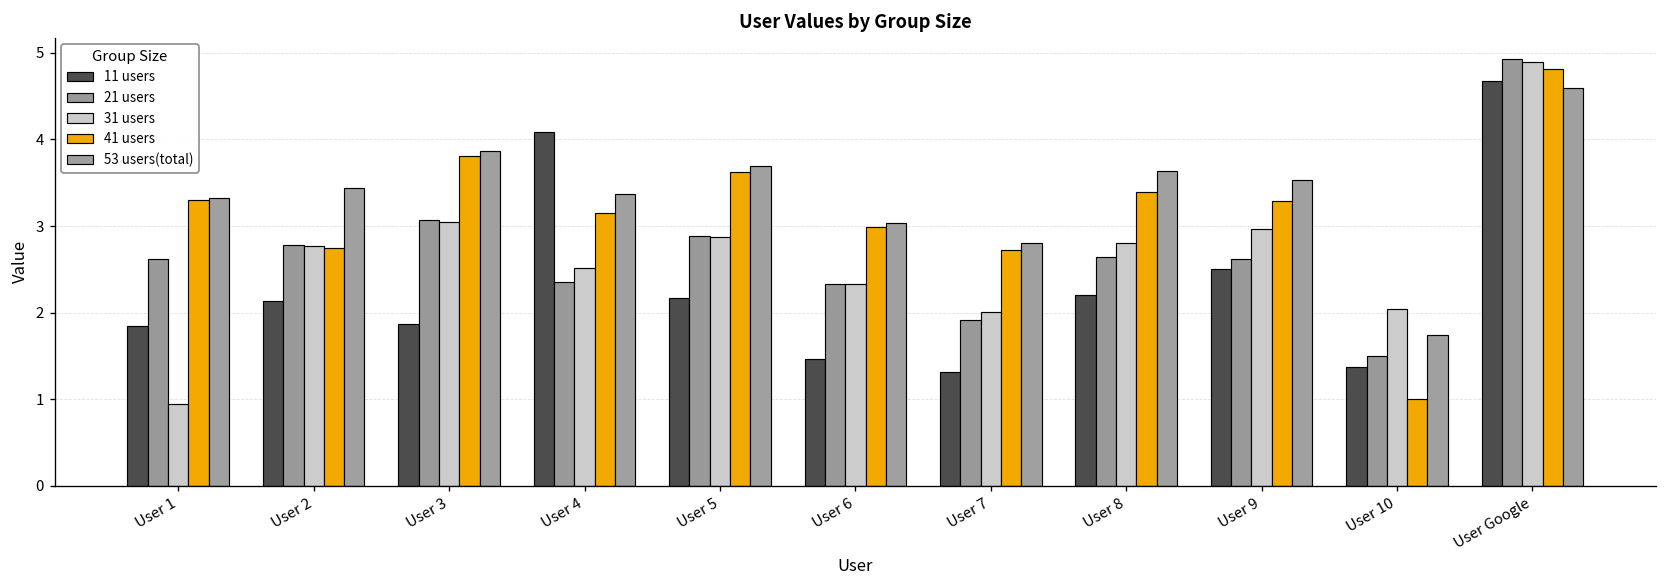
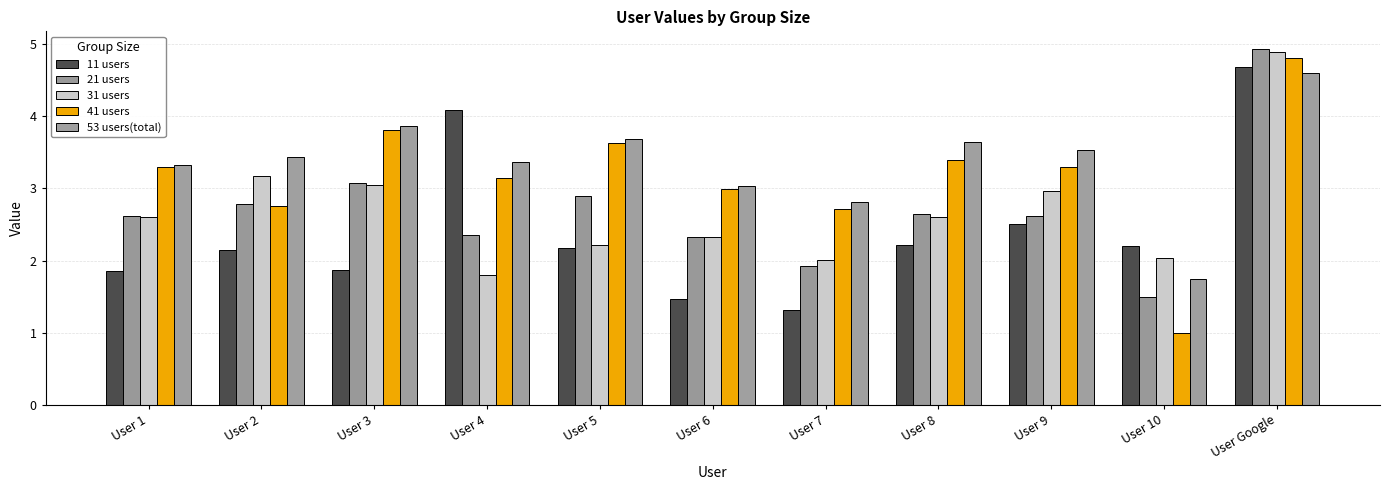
  {
    "11 users": {
      "User 1": 1.9,
      "User 2": 2.1,
      "User 3": 1.9,
      "User 4": 4.1,
      "User 5": 2.2,
      "User 6": 1.5,
      "User 7": 1.3,
      "User 8": 2.2,
      "User 9": 2.5,
-     "User 10": 1.4,
+     "User 10": 2.2,
      "User Google": 4.7
    },
    "31 users": {
-     "User 1": 0.9,
-     "User 2": 2.8,
+     "User 1": 2.6,
+     "User 2": 3.2,
      "User 3": 3.1,
-     "User 4": 2.5,
-     "User 5": 2.9,
+     "User 4": 1.8,
+     "User 5": 2.2,
      "User 6": 2.3,
      "User 7": 2.0,
-     "User 8": 2.8,
+     "User 8": 2.6,
      "User 9": 3.0,
      "User 10": 2.0,
      "User Google": 4.9
    },
    "41 users": {
      "User 1": 3.3,
      "User 2": 2.8,
      "User 3": 3.8,
      "User 4": 3.2,
      "User 5": 3.6,
      "User 6": 3.0,
      "User 7": 2.7,
      "User 8": 3.4,
      "User 9": 3.3,
      "User 10": 1.0,
      "User Google": 4.8
    }
  }
